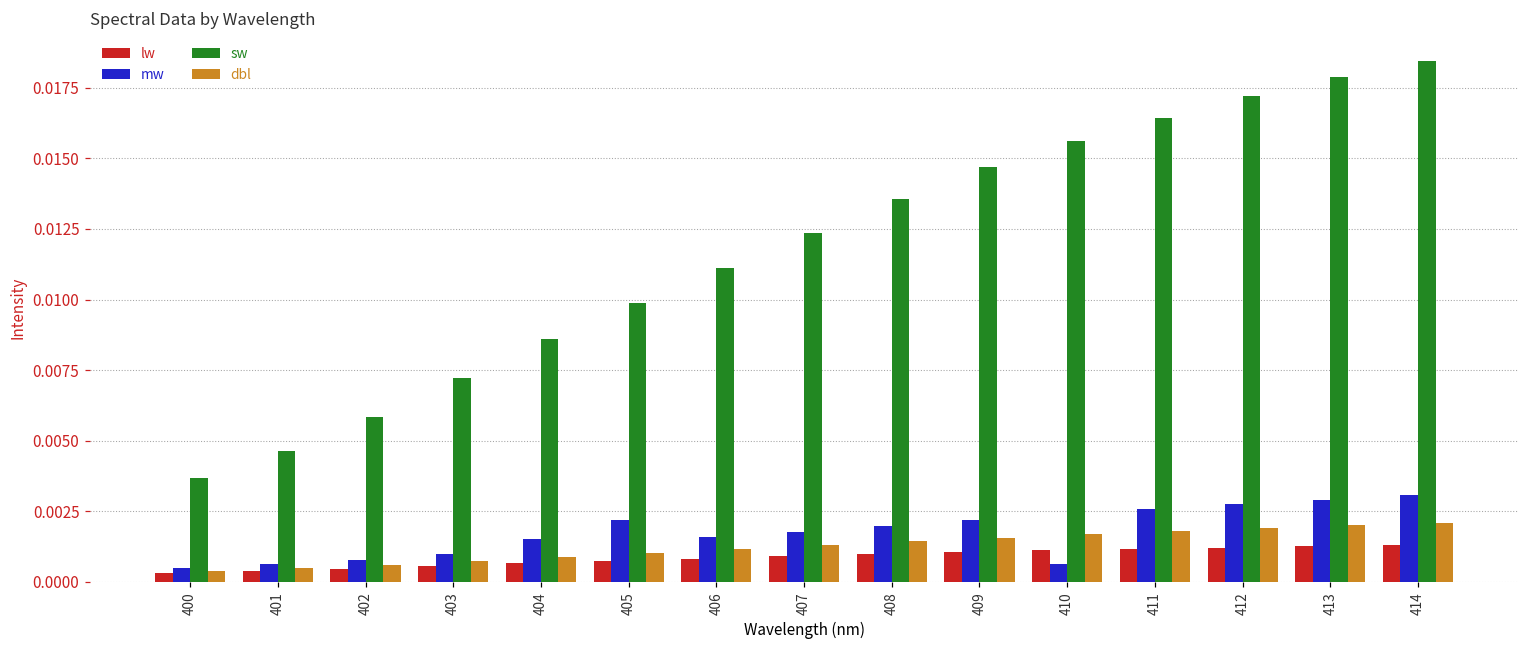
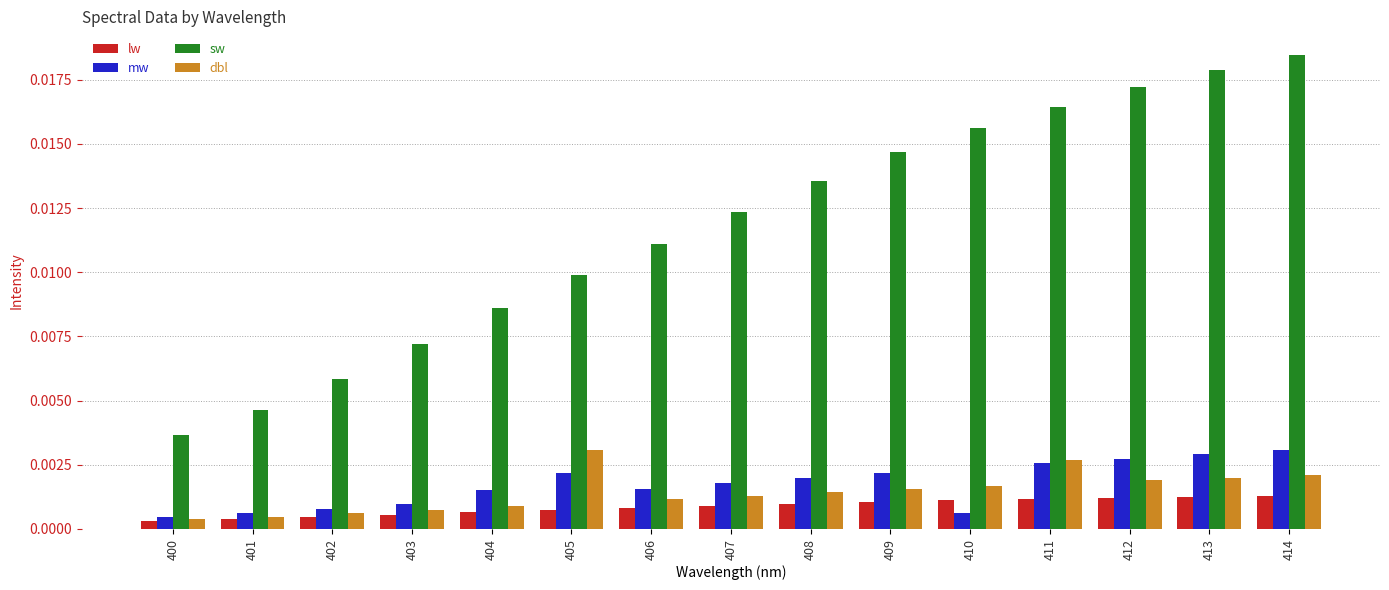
  {
    "lw": {
      "400": 0.0003,
      "401": 0.0004,
      "402": 0.0005,
      "403": 0.0006,
      "404": 0.0007,
      "405": 0.0007,
      "406": 0.0008,
      "407": 0.0009,
      "408": 0.0010,
      "409": 0.0011,
      "410": 0.0011,
      "411": 0.0012,
      "412": 0.0012,
      "413": 0.0013,
      "414": 0.0013
    },
    "mw": {
      "400": 0.0005,
      "401": 0.0006,
      "402": 0.0008,
      "403": 0.0010,
      "404": 0.0015,
      "405": 0.0022,
      "406": 0.0016,
      "407": 0.0018,
      "408": 0.0020,
      "409": 0.0022,
      "410": 0.0006,
      "411": 0.0026,
      "412": 0.0027,
      "413": 0.0029,
      "414": 0.0031
    },
    "sw": {
      "400": 0.0037,
      "401": 0.0046,
      "402": 0.0059,
      "403": 0.0072,
      "404": 0.0086,
      "405": 0.0099,
      "406": 0.0111,
      "407": 0.0124,
      "408": 0.0136,
      "409": 0.0147,
      "410": 0.0156,
      "411": 0.0164,
      "412": 0.0172,
      "413": 0.0179,
      "414": 0.0185
    },
    "dbl": {
      "400": 0.0004,
      "401": 0.0005,
      "402": 0.0006,
      "403": 0.0007,
      "404": 0.0009,
-     "405": 0.0010,
+     "405": 0.0031,
      "406": 0.0012,
      "407": 0.0013,
      "408": 0.0014,
      "409": 0.0016,
      "410": 0.0017,
-     "411": 0.0018,
+     "411": 0.0027,
      "412": 0.0019,
      "413": 0.0020,
      "414": 0.0021
    }
  }
